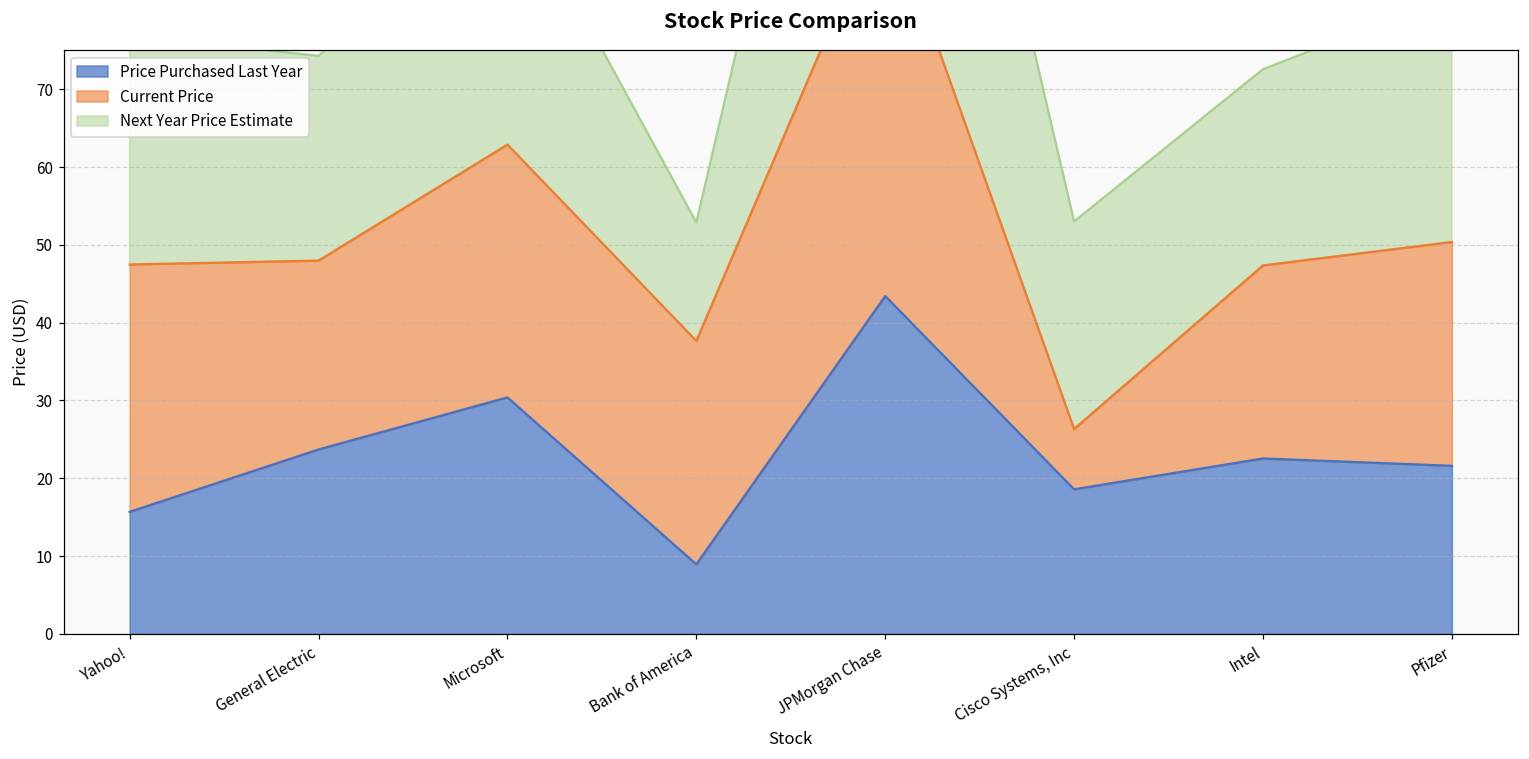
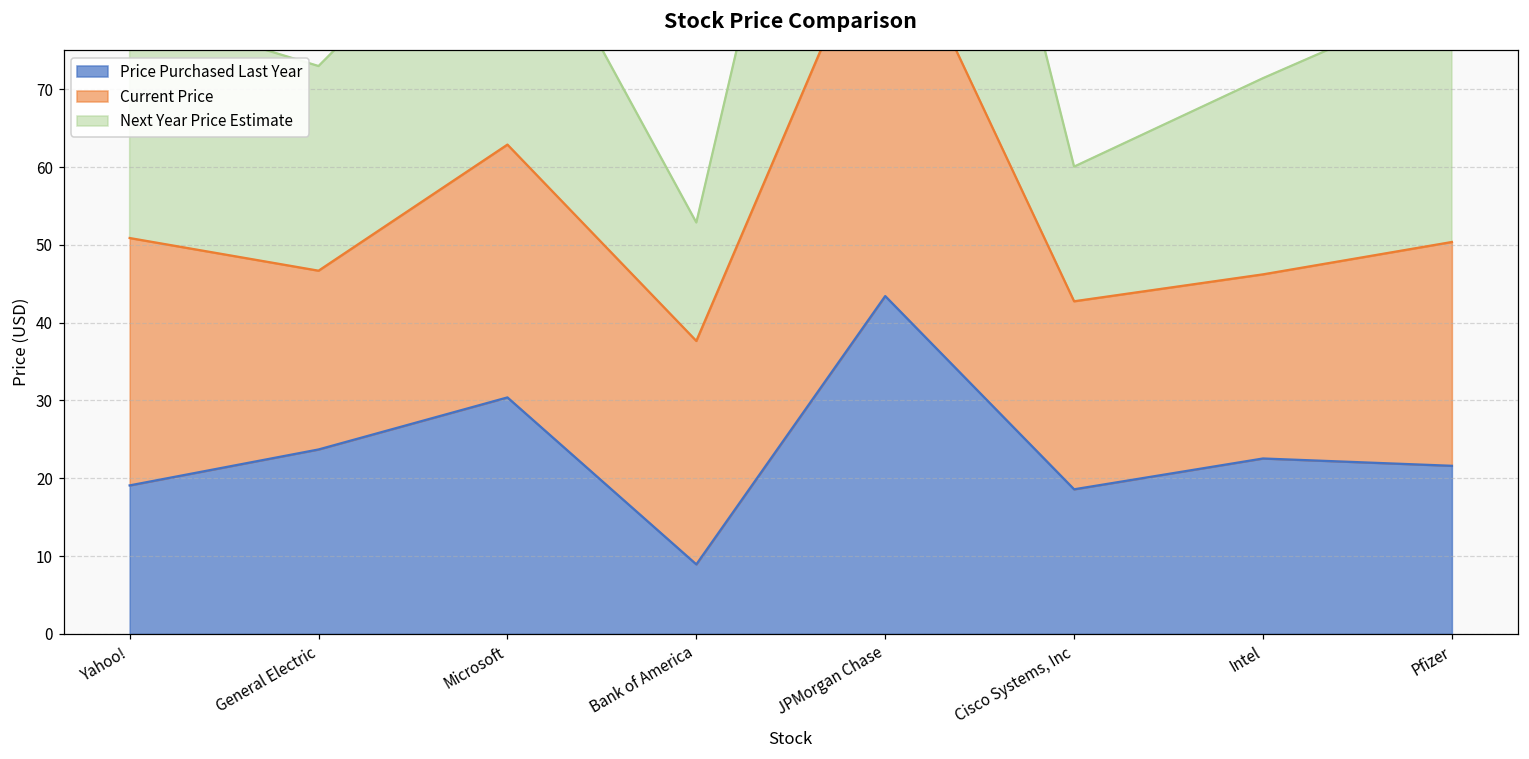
  {
    "Price Purchased Last Year": {
-     "Yahoo!": 16,
+     "Yahoo!": 19,
      "General Electric": 24,
      "Microsoft": 30,
      "Bank of America": 9,
      "JPMorgan Chase": 43,
      "Cisco Systems, Inc": 19,
      "Intel": 23,
      "Pfizer": 22
    },
    "Current Price": {
      "Yahoo!": 32,
-     "General Electric": 24,
+     "General Electric": 23,
      "Microsoft": 33,
      "Bank of America": 29,
-     "Cisco Systems, Inc": 8,
-     "Intel": 25,
+     "Cisco Systems, Inc": 24,
+     "Intel": 24,
      "Pfizer": 29
    },
    "Next Year Price Estimate": {
      "General Electric": 26,
      "Bank of America": 15,
-     "Cisco Systems, Inc": 27,
+     "Cisco Systems, Inc": 17,
      "Intel": 25
    }
  }
